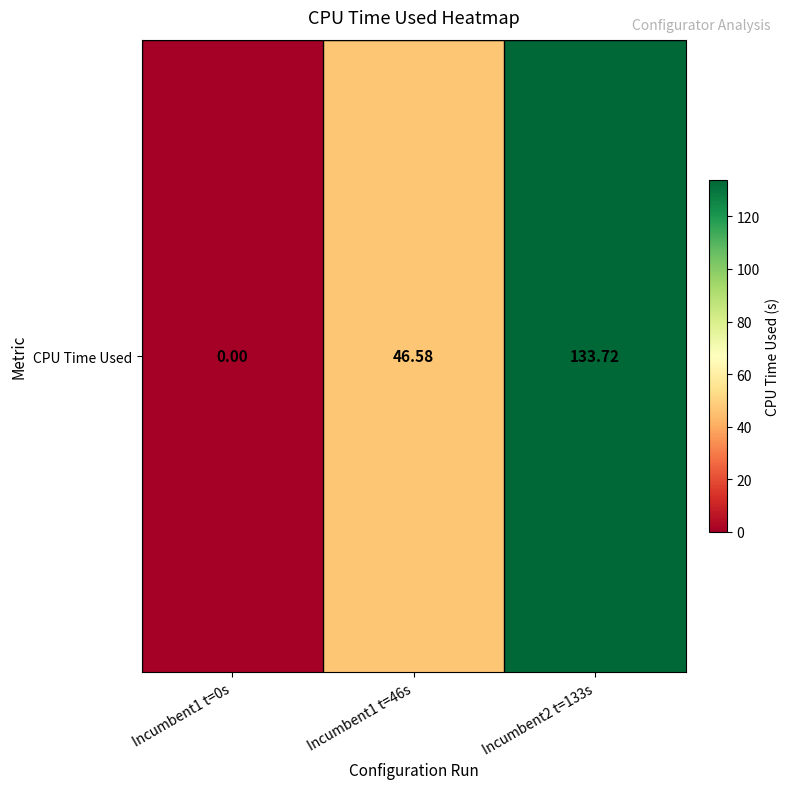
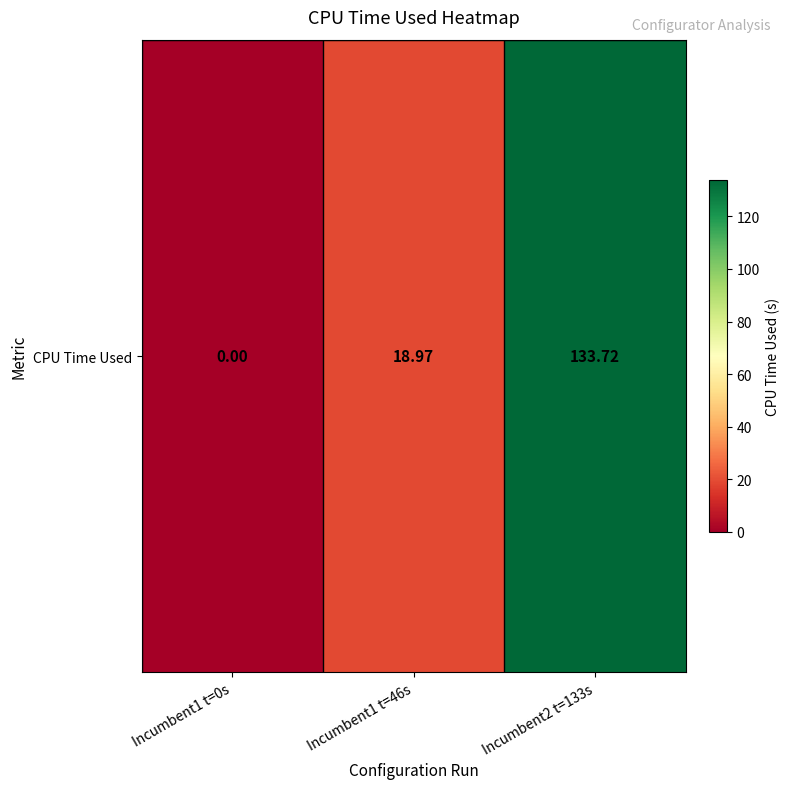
  {
    "CPU Time Used": {
      "Incumbent1 t=0s": 0.00,
-     "Incumbent1 t=46s": 46.58,
+     "Incumbent1 t=46s": 18.97,
      "Incumbent2 t=133s": 133.72
    }
  }
